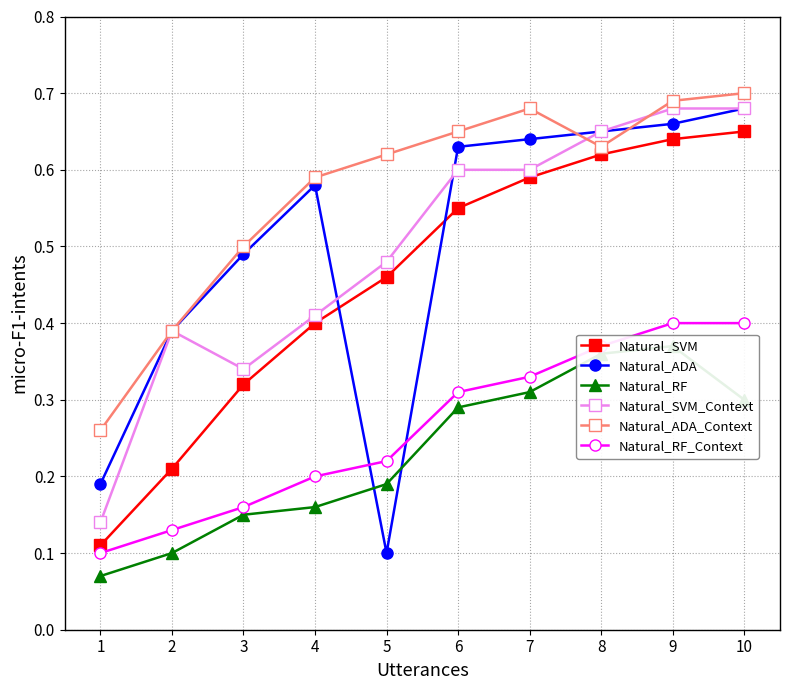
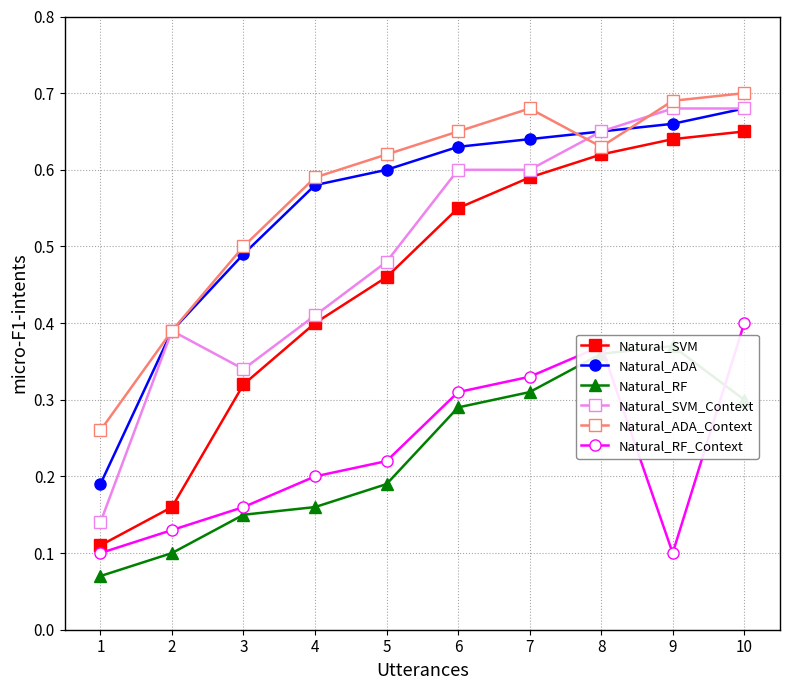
  {
    "Natural_SVM": {
      "1": 0.11,
-     "2": 0.21,
+     "2": 0.16,
      "3": 0.32,
      "4": 0.40,
      "5": 0.46,
      "6": 0.55,
      "7": 0.59,
      "8": 0.62,
      "9": 0.64,
      "10": 0.65
    },
    "Natural_ADA": {
      "1": 0.19,
      "3": 0.49,
      "4": 0.58,
-     "5": 0.1,
+     "5": 0.6,
      "6": 0.63,
      "7": 0.64,
      "9": 0.66
    },
    "Natural_RF": {
      "1": 0.07,
      "2": 0.10,
      "3": 0.15,
      "4": 0.16,
      "5": 0.19,
      "6": 0.29,
      "7": 0.31
    },
    "Natural_SVM_Context": {
      "1": 0.14,
      "3": 0.34,
      "4": 0.41,
      "5": 0.48,
      "6": 0.60,
      "7": 0.60,
      "9": 0.68
    },
    "Natural_ADA_Context": {
      "1": 0.26,
      "3": 0.50,
      "4": 0.59,
      "5": 0.62,
      "6": 0.65,
      "7": 0.68,
      "8": 0.63,
      "9": 0.69,
      "10": 0.70
    },
    "Natural_RF_Context": {
      "1": 0.1,
      "2": 0.13,
      "3": 0.16,
      "4": 0.2,
      "5": 0.22,
      "6": 0.31,
      "7": 0.33,
-     "9": 0.4,
+     "9": 0.1,
      "10": 0.4
    }
  }
